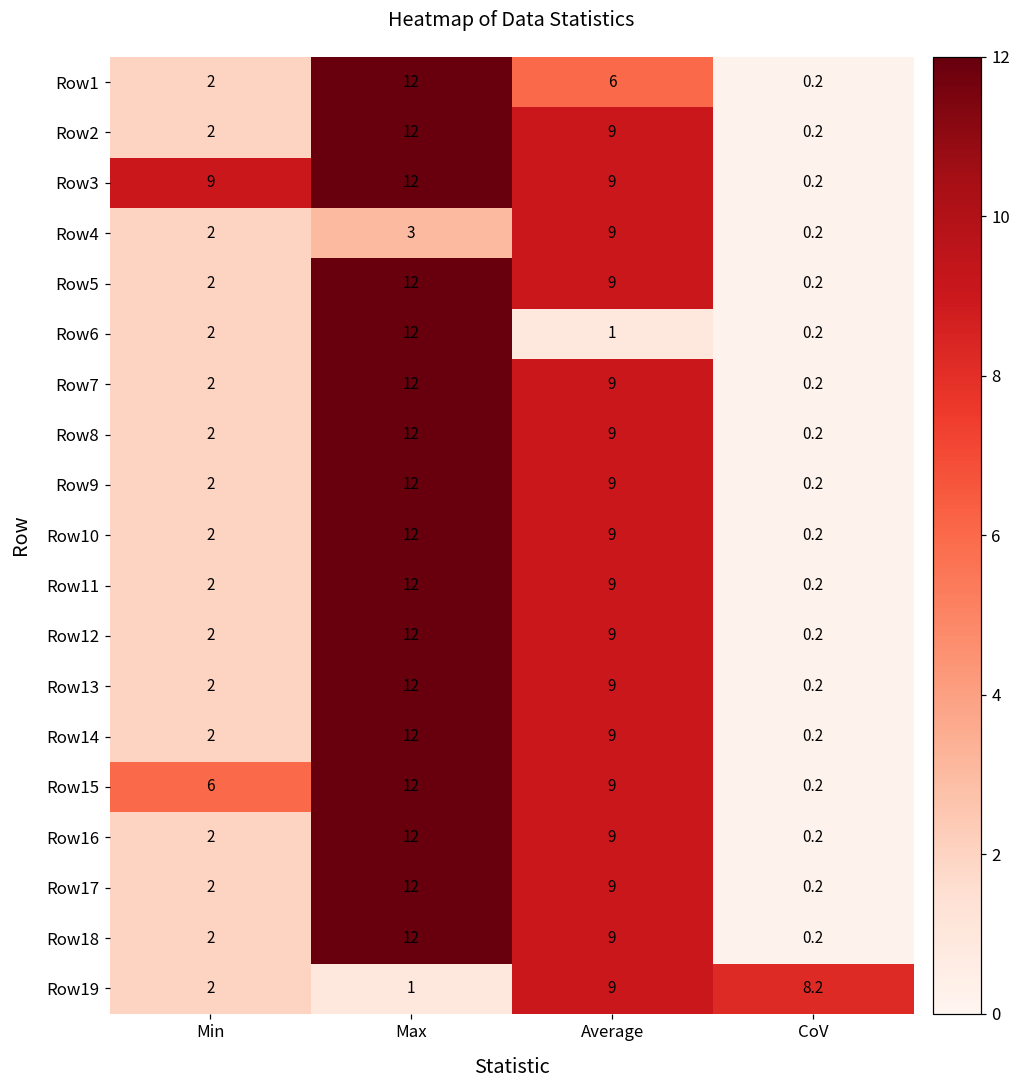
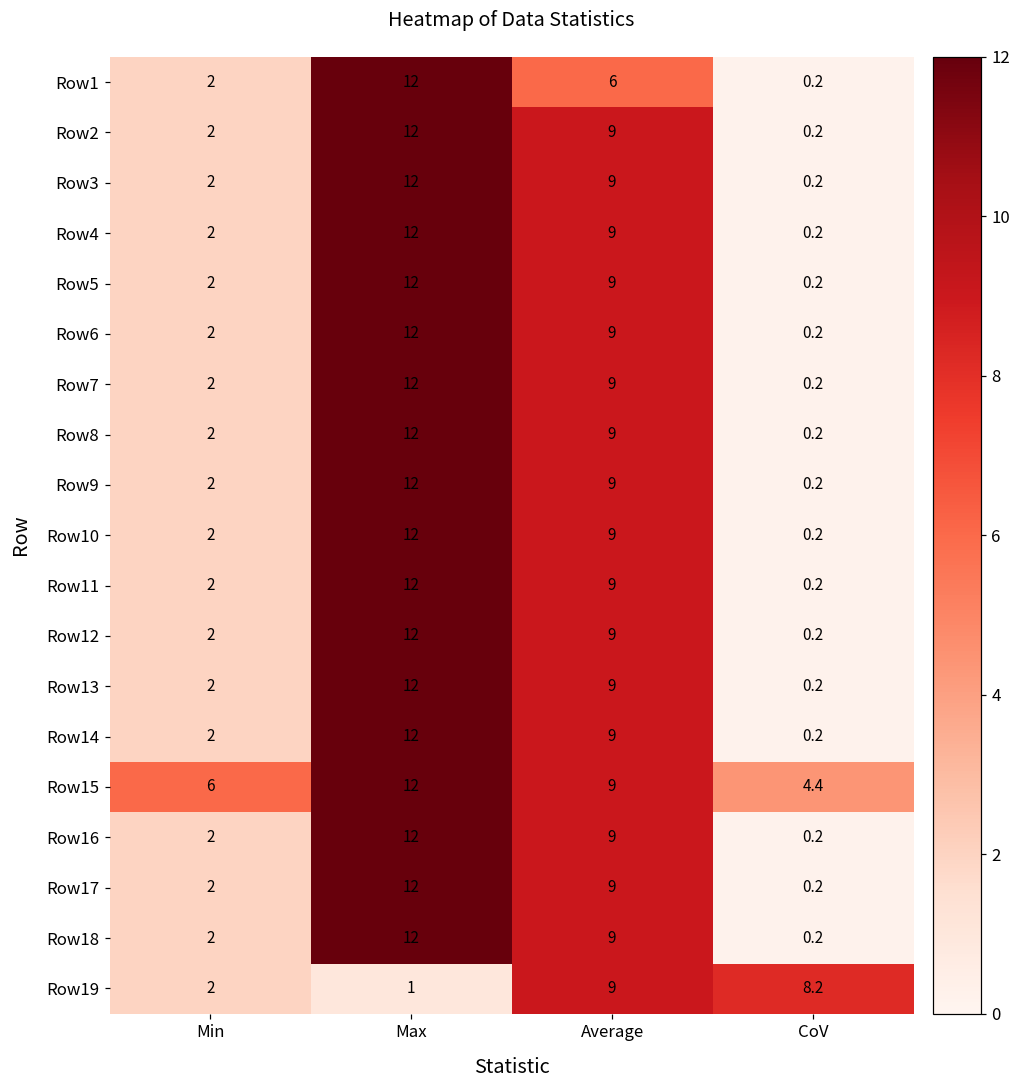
  {
    "Row1": {
      "Min": 2,
      "Max": 12,
      "Average": 6,
      "CoV": 0.2
    },
    "Row2": {
      "Min": 2,
      "Max": 12,
      "Average": 9,
      "CoV": 0.2
    },
    "Row3": {
-     "Min": 9,
+     "Min": 2,
      "Max": 12,
      "Average": 9,
      "CoV": 0.2
    },
    "Row4": {
      "Min": 2,
-     "Max": 3,
+     "Max": 12,
      "Average": 9,
      "CoV": 0.2
    },
    "Row5": {
      "Min": 2,
      "Max": 12,
      "Average": 9,
      "CoV": 0.2
    },
    "Row6": {
      "Min": 2,
      "Max": 12,
-     "Average": 1,
+     "Average": 9,
      "CoV": 0.2
    },
    "Row7": {
      "Min": 2,
      "Max": 12,
      "Average": 9,
      "CoV": 0.2
    },
    "Row8": {
      "Min": 2,
      "Max": 12,
      "Average": 9,
      "CoV": 0.2
    },
    "Row9": {
      "Min": 2,
      "Max": 12,
      "Average": 9,
      "CoV": 0.2
    },
    "Row10": {
      "Min": 2,
      "Max": 12,
      "Average": 9,
      "CoV": 0.2
    },
    "Row11": {
      "Min": 2,
      "Max": 12,
      "Average": 9,
      "CoV": 0.2
    },
    "Row12": {
      "Min": 2,
      "Max": 12,
      "Average": 9,
      "CoV": 0.2
    },
    "Row13": {
      "Min": 2,
      "Max": 12,
      "Average": 9,
      "CoV": 0.2
    },
    "Row14": {
      "Min": 2,
      "Max": 12,
      "Average": 9,
      "CoV": 0.2
    },
    "Row15": {
      "Min": 6,
      "Max": 12,
      "Average": 9,
-     "CoV": 0.2
+     "CoV": 4.4
    },
    "Row16": {
      "Min": 2,
      "Max": 12,
      "Average": 9,
      "CoV": 0.2
    },
    "Row17": {
      "Min": 2,
      "Max": 12,
      "Average": 9,
      "CoV": 0.2
    },
    "Row18": {
      "Min": 2,
      "Max": 12,
      "Average": 9,
      "CoV": 0.2
    },
    "Row19": {
      "Min": 2,
      "Max": 1,
      "Average": 9,
      "CoV": 8.2
    }
  }
